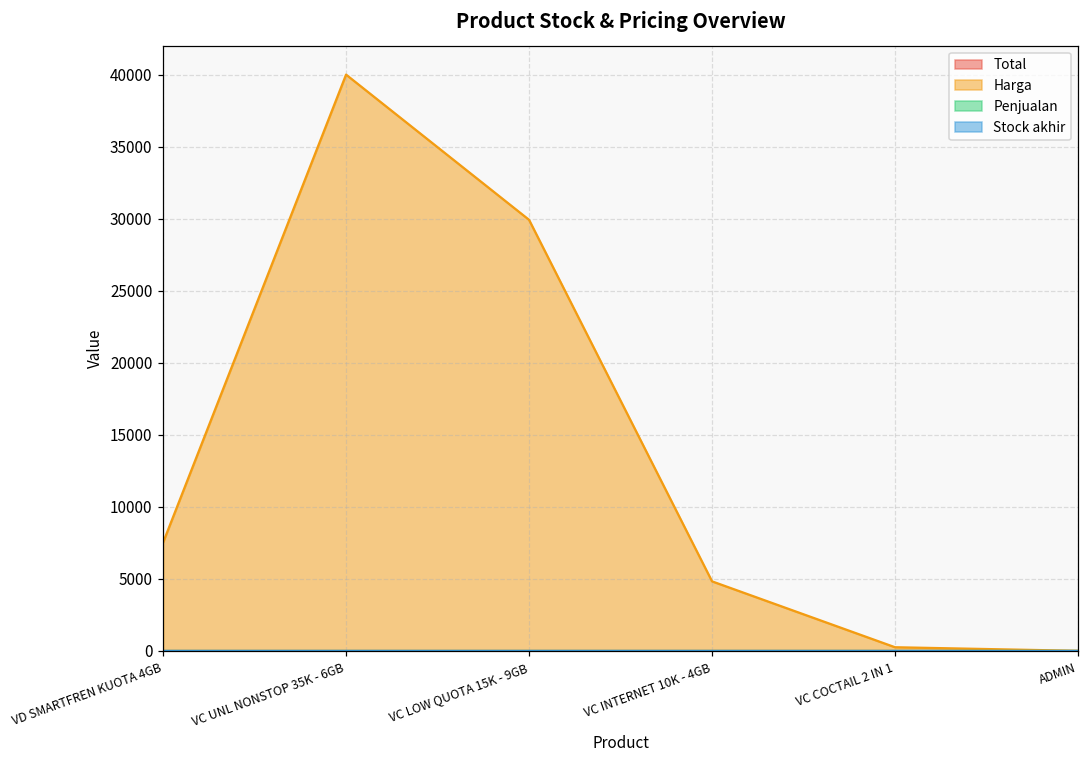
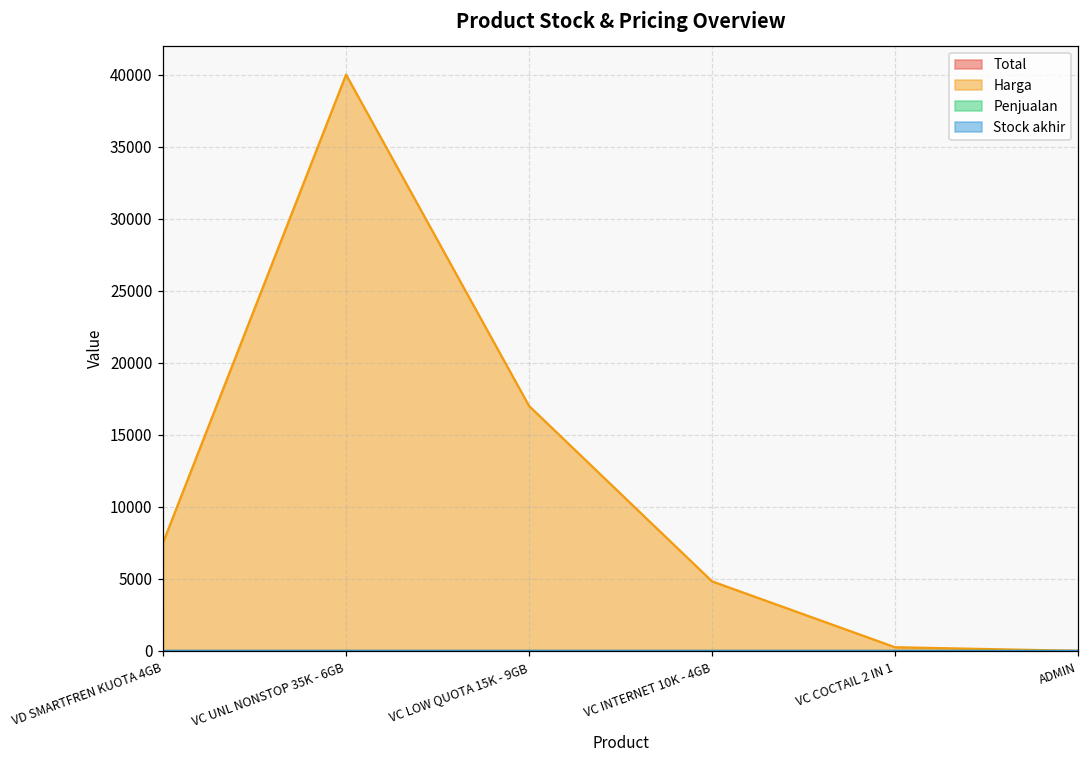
  {
    "Stock akhir": {
      "VD SMARTFREN KUOTA 4GB": 0,
      "VC UNL NONSTOP 35K - 6GB": 0,
      "VC LOW QUOTA 15K - 9GB": 0,
      "VC INTERNET 10K - 4GB": 0,
      "VC COCTAIL 2 IN 1": 0
    },
    "Harga": {
      "VD SMARTFREN KUOTA 4GB": 7500,
      "VC UNL NONSTOP 35K - 6GB": 40000,
-     "VC LOW QUOTA 15K - 9GB": 29900,
+     "VC LOW QUOTA 15K - 9GB": 17000,
      "VC INTERNET 10K - 4GB": 4800,
      "VC COCTAIL 2 IN 1": 300
    }
  }
